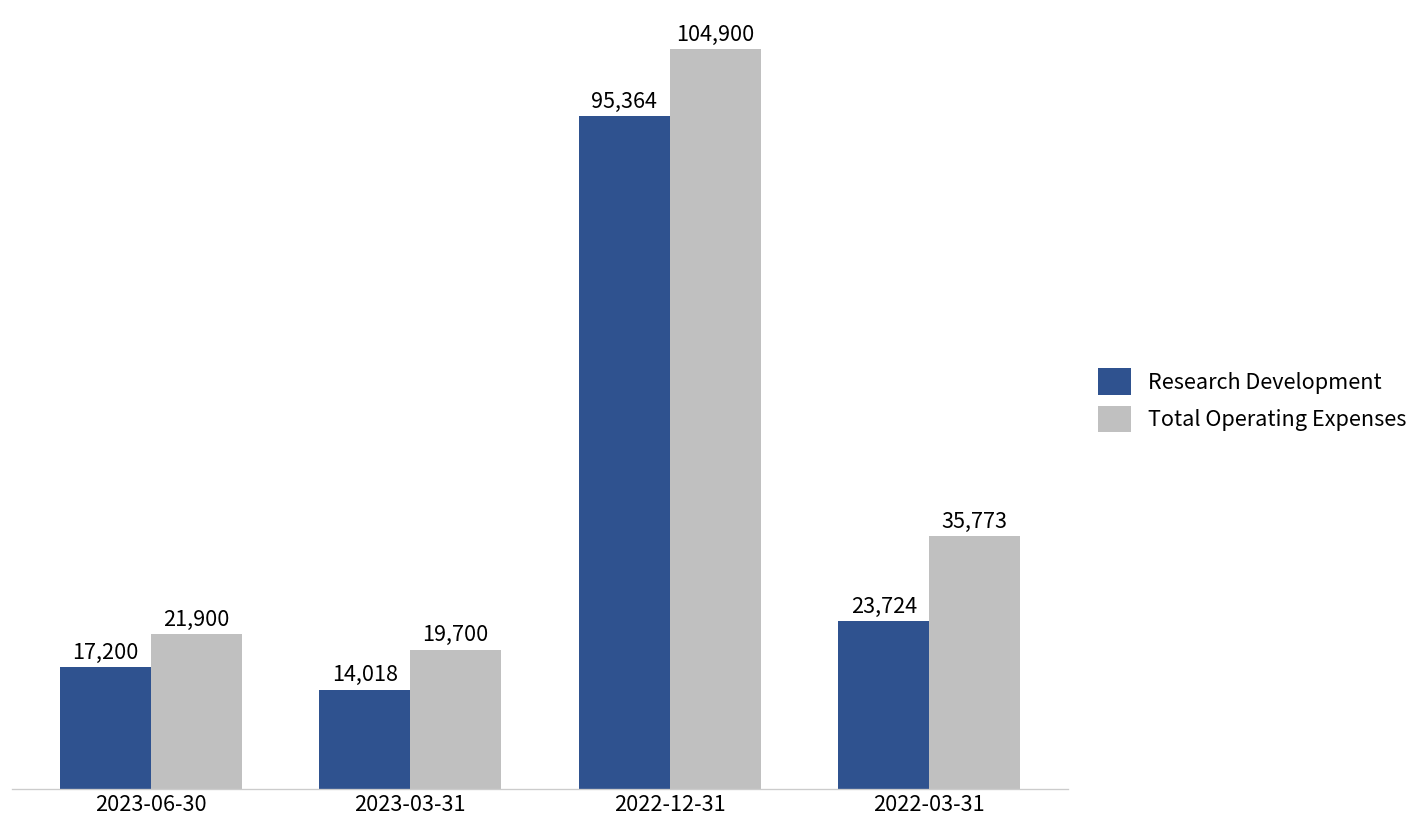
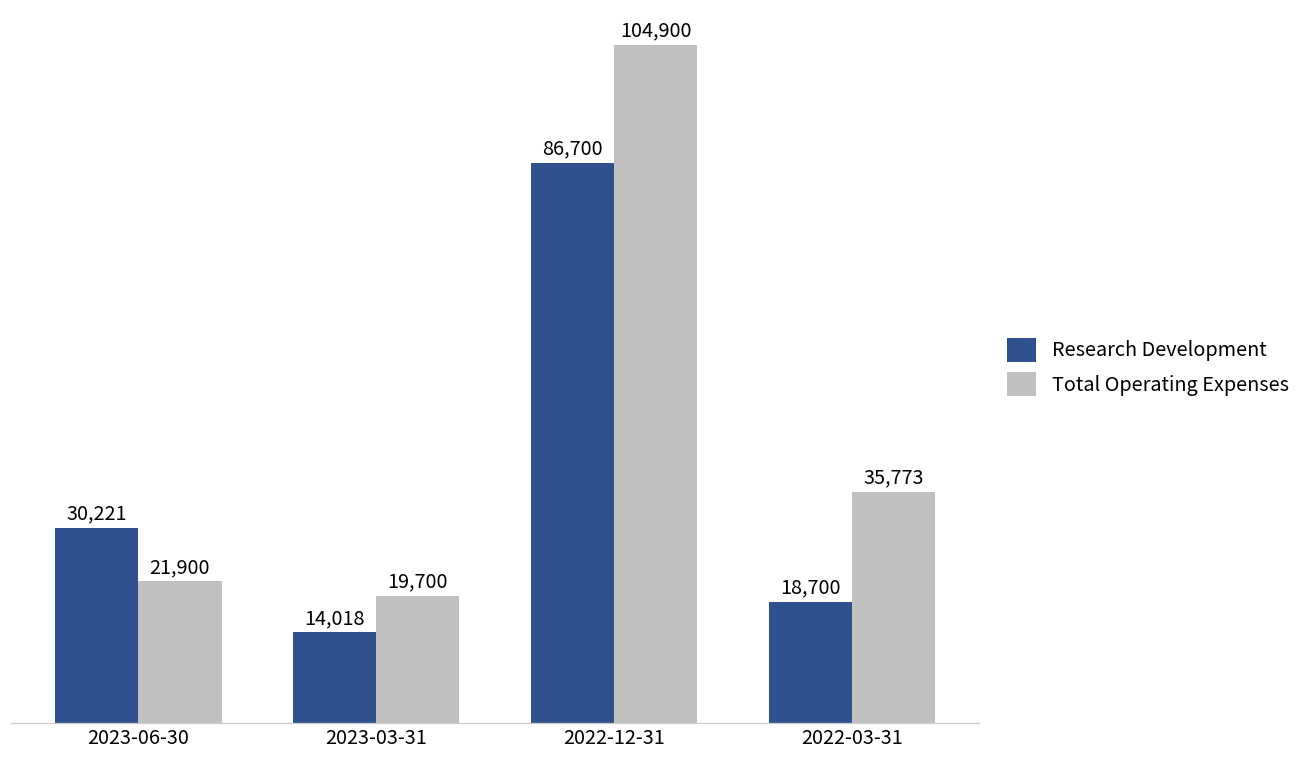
  {
    "Research Development": {
-     "2023-06-30": "17,200",
+     "2023-06-30": "30,221",
      "2023-03-31": "14,018",
-     "2022-12-31": "95,364",
-     "2022-03-31": "23,724"
+     "2022-12-31": "86,700",
+     "2022-03-31": "18,700"
    },
    "Total Operating Expenses": {
      "2023-06-30": "21,900",
      "2023-03-31": "19,700",
      "2022-12-31": "104,900",
      "2022-03-31": "35,773"
    }
  }
